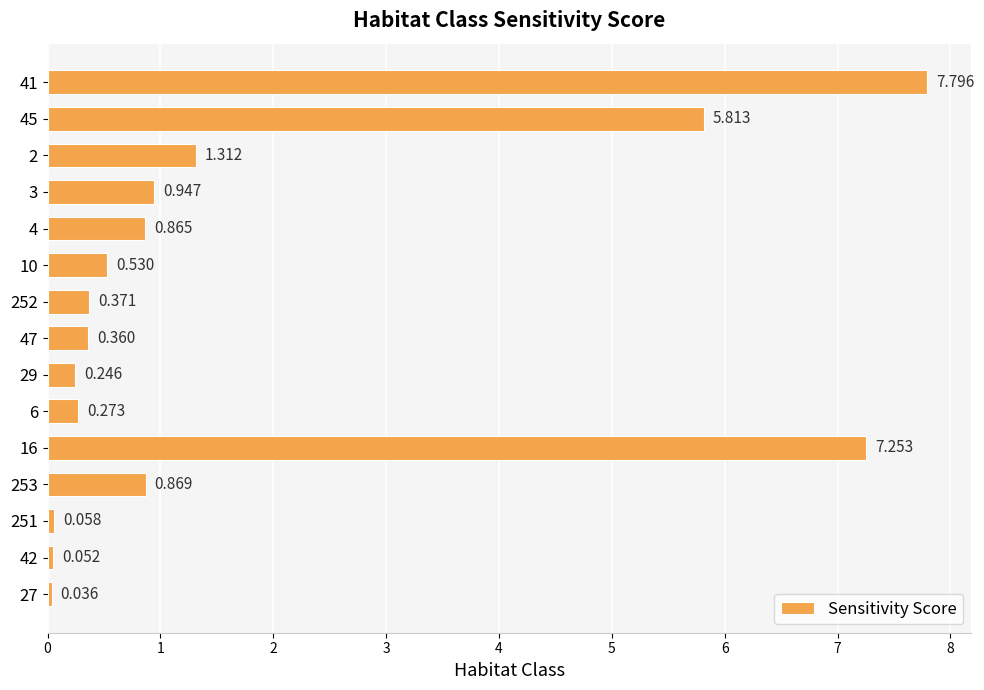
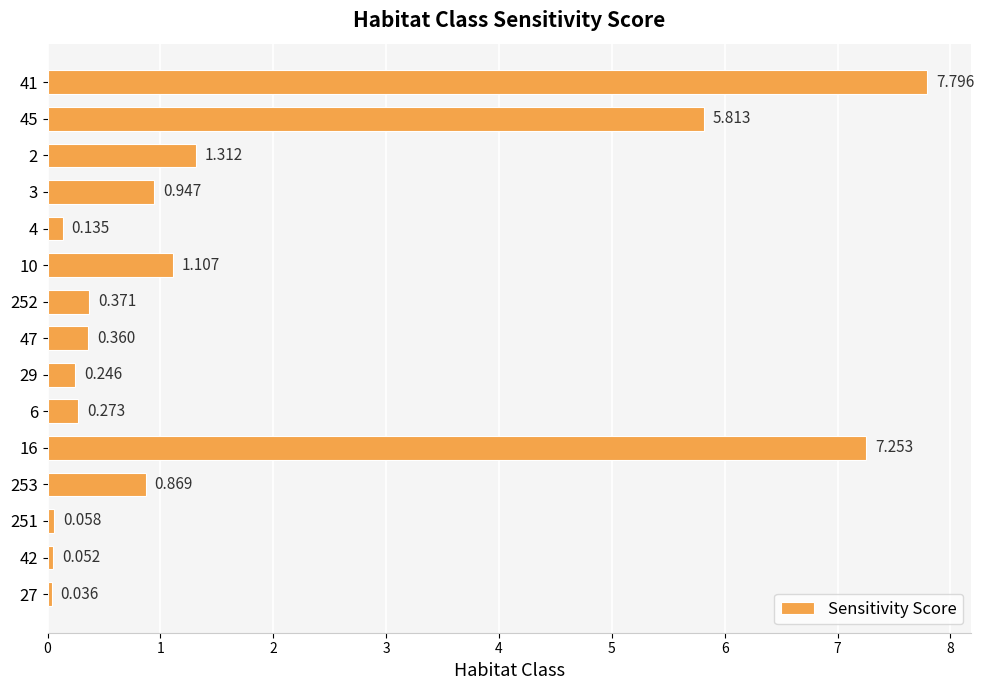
  {
    "41": 7.796,
    "45": 5.813,
    "2": 1.312,
    "3": 0.947,
-   "4": 0.865,
-   "10": 0.530,
+   "4": 0.135,
+   "10": 1.107,
    "252": 0.371,
    "47": 0.360,
    "29": 0.246,
    "6": 0.273,
    "16": 7.253,
    "253": 0.869,
    "251": 0.058,
    "42": 0.052,
    "27": 0.036
  }
